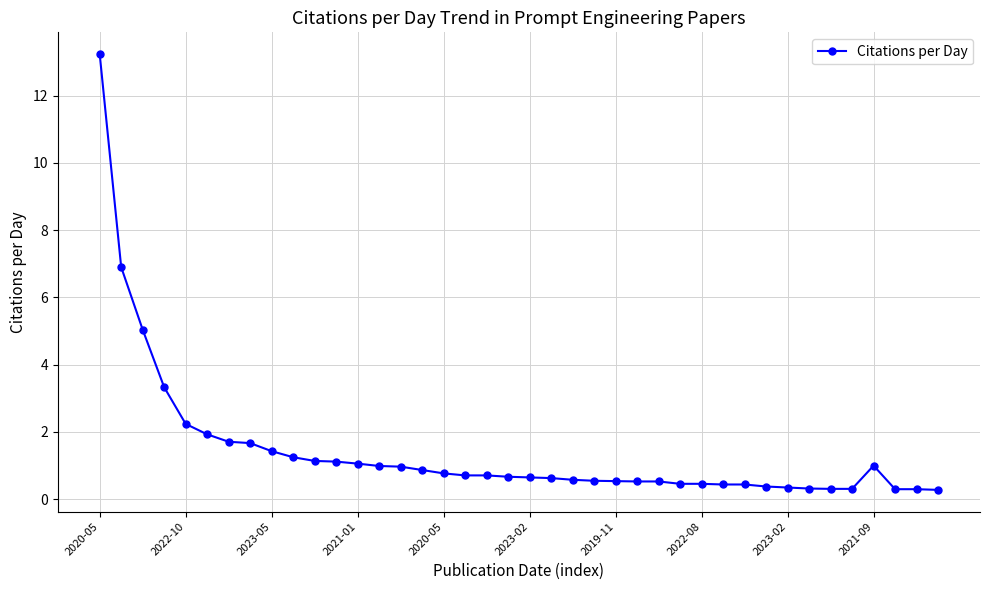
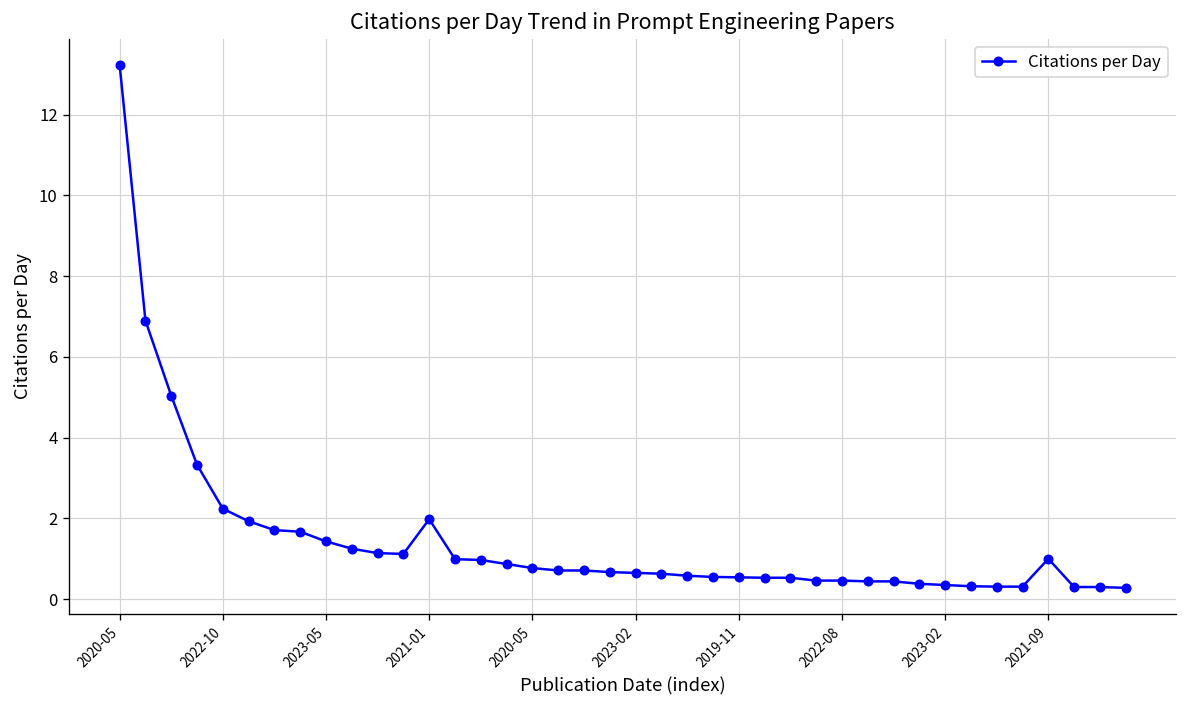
  {
-   "2021-01": 1.1,
+   "2021-01": 2.0,
    "2019-11": 0.5,
    "2022-08": 0.5,
    "2021-09": 1.0
  }
